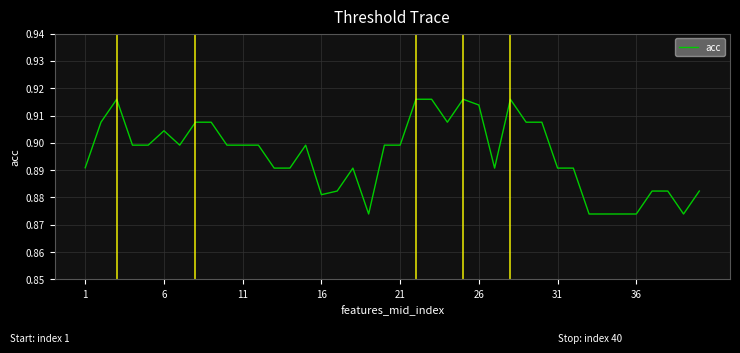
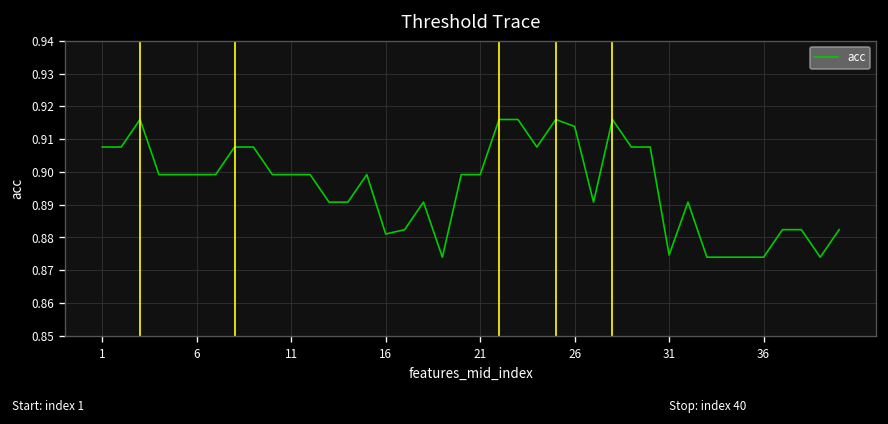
  {
-   "1": 0.891,
-   "6": 0.904,
+   "1": 0.908,
+   "6": 0.899,
    "11": 0.899,
    "16": 0.881,
    "21": 0.899,
    "26": 0.914,
-   "31": 0.891,
+   "31": 0.875,
    "36": 0.874
  }
